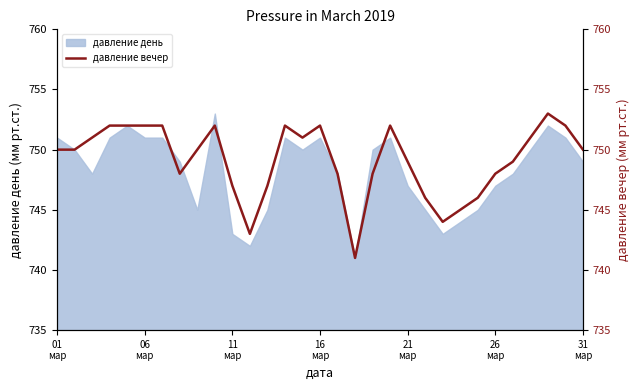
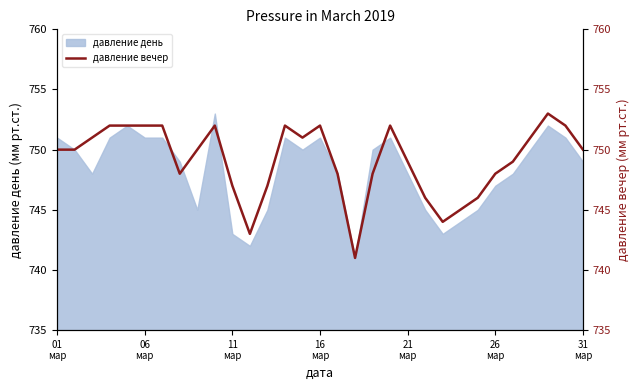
  {
    "давление день": {
      "01 мар": 751,
      "06 мар": 751,
      "11 мар": 743,
      "16 мар": 751,
-     "21 мар": 747,
+     "21 мар": 748,
      "26 мар": 747,
      "31 мар": 749
    },
    "давление вечер": {
      "01 мар": 750.0,
      "06 мар": 752.0,
      "11 мар": 747.0,
      "16 мар": 752.0,
      "21 мар": 749.0,
      "26 мар": 748.0,
      "31 мар": 750.0
    }
  }
